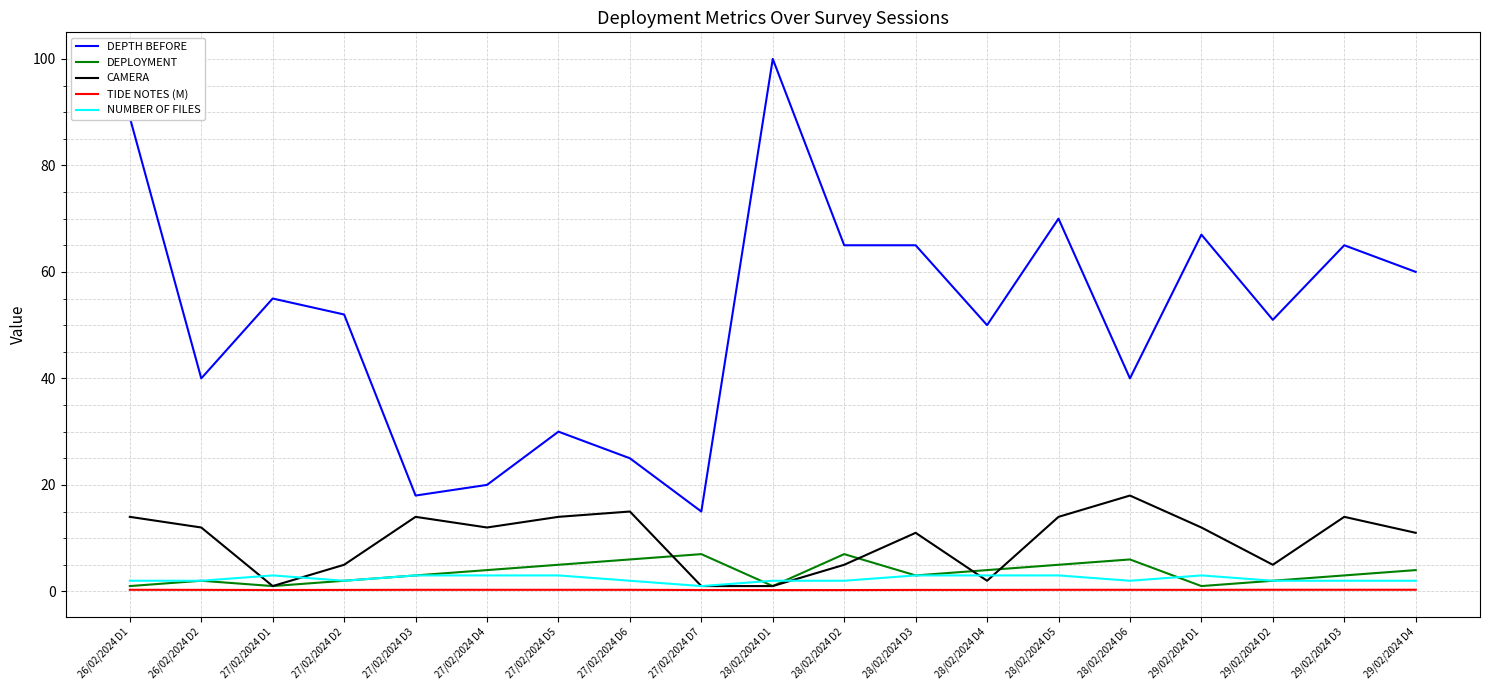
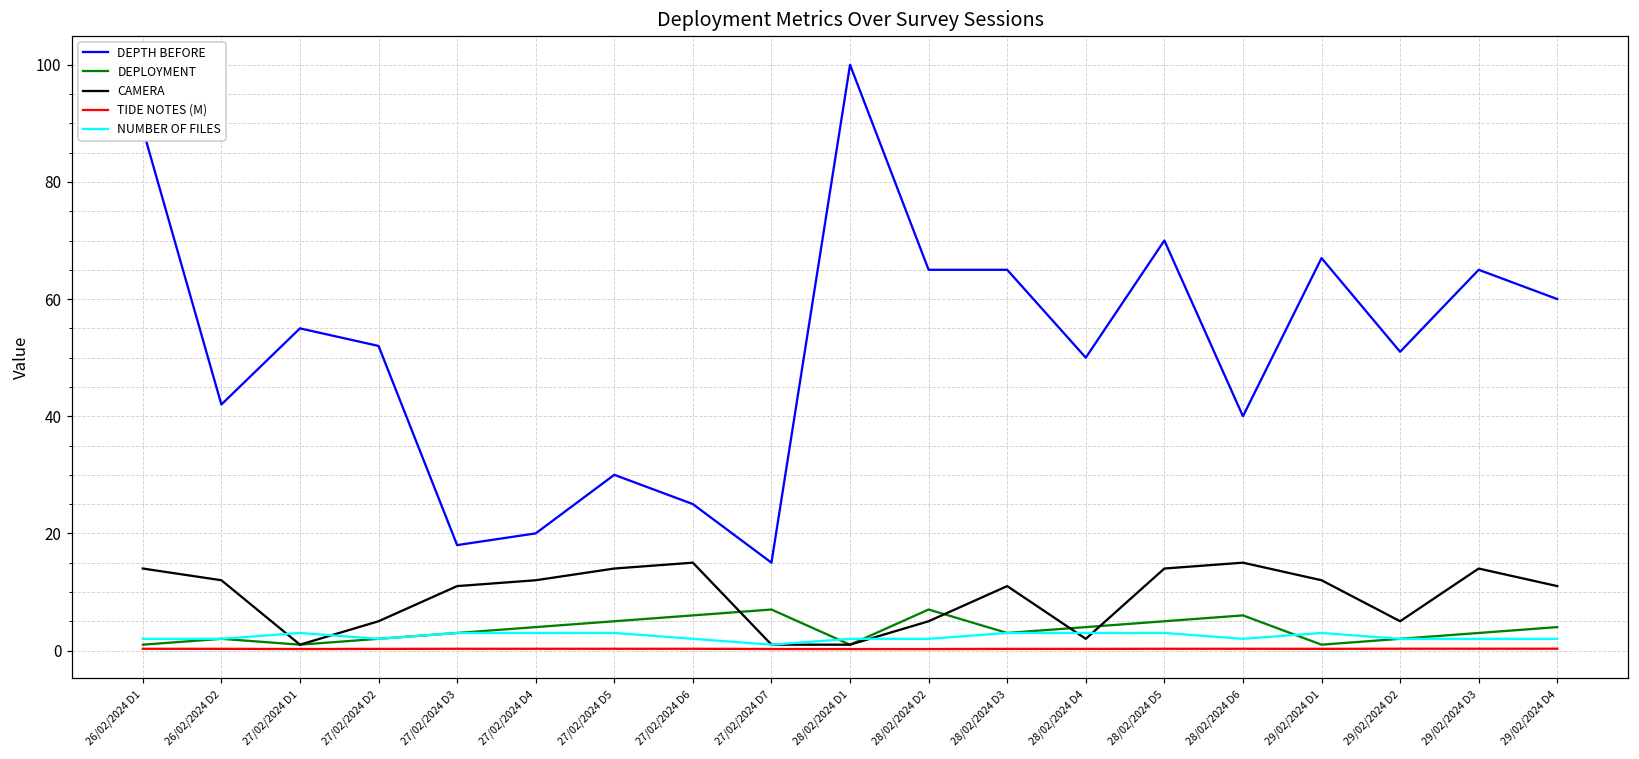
  {
    "DEPTH BEFORE": {
-     "26/02/2024 D2": 40,
+     "26/02/2024 D2": 42,
      "27/02/2024 D1": 55,
      "27/02/2024 D2": 52,
      "27/02/2024 D3": 18,
      "27/02/2024 D4": 20,
      "27/02/2024 D5": 30,
      "27/02/2024 D6": 25,
      "27/02/2024 D7": 15,
      "28/02/2024 D1": 100,
      "28/02/2024 D2": 65,
      "28/02/2024 D3": 65,
      "28/02/2024 D4": 50,
      "28/02/2024 D5": 70,
      "28/02/2024 D6": 40,
      "29/02/2024 D1": 67,
      "29/02/2024 D2": 51,
      "29/02/2024 D3": 65,
      "29/02/2024 D4": 60
    },
    "DEPLOYMENT": {
      "26/02/2024 D1": 1,
      "27/02/2024 D4": 4,
      "27/02/2024 D5": 5,
      "27/02/2024 D6": 6,
      "27/02/2024 D7": 7,
      "28/02/2024 D2": 7,
      "28/02/2024 D4": 4,
      "28/02/2024 D5": 5,
      "28/02/2024 D6": 6,
      "29/02/2024 D1": 1,
      "29/02/2024 D3": 3,
      "29/02/2024 D4": 4
    },
    "CAMERA": {
      "26/02/2024 D1": 14,
      "26/02/2024 D2": 12,
      "27/02/2024 D2": 5,
-     "27/02/2024 D3": 14,
+     "27/02/2024 D3": 11,
      "27/02/2024 D4": 12,
      "27/02/2024 D5": 14,
      "27/02/2024 D6": 15,
      "28/02/2024 D2": 5,
      "28/02/2024 D3": 11,
      "28/02/2024 D4": 2,
      "28/02/2024 D5": 14,
-     "28/02/2024 D6": 18,
+     "28/02/2024 D6": 15,
      "29/02/2024 D1": 12,
      "29/02/2024 D2": 5,
      "29/02/2024 D3": 14,
      "29/02/2024 D4": 11
    },
    "TIDE NOTES (M)": {
      "26/02/2024 D1": 0,
      "26/02/2024 D2": 0,
      "27/02/2024 D1": 0,
      "27/02/2024 D2": 0,
      "27/02/2024 D3": 0,
      "27/02/2024 D4": 0,
      "27/02/2024 D5": 0,
      "27/02/2024 D6": 0,
      "27/02/2024 D7": 0,
      "28/02/2024 D1": 0,
      "28/02/2024 D2": 0,
      "28/02/2024 D3": 0,
      "28/02/2024 D4": 0,
      "28/02/2024 D5": 0,
      "28/02/2024 D6": 0,
      "29/02/2024 D1": 0,
      "29/02/2024 D2": 0,
      "29/02/2024 D3": 0,
      "29/02/2024 D4": 0
    },
    "NUMBER OF FILES": {
      "26/02/2024 D1": 2,
      "27/02/2024 D1": 3,
      "27/02/2024 D4": 3,
      "27/02/2024 D5": 3,
      "27/02/2024 D6": 2,
      "28/02/2024 D1": 2,
      "28/02/2024 D2": 2,
      "28/02/2024 D4": 3,
      "28/02/2024 D5": 3,
      "28/02/2024 D6": 2,
      "29/02/2024 D1": 3,
      "29/02/2024 D3": 2,
      "29/02/2024 D4": 2
    }
  }
